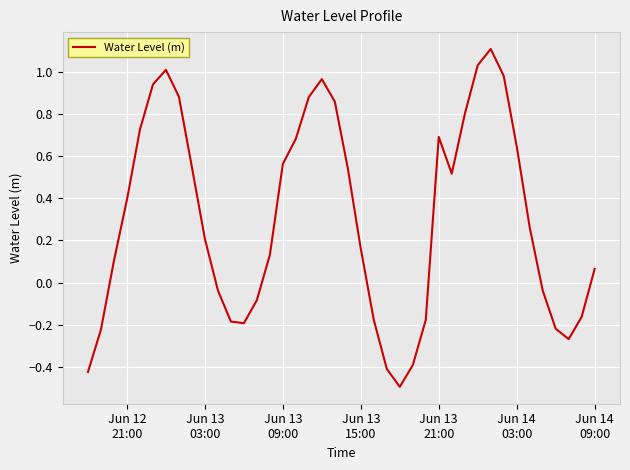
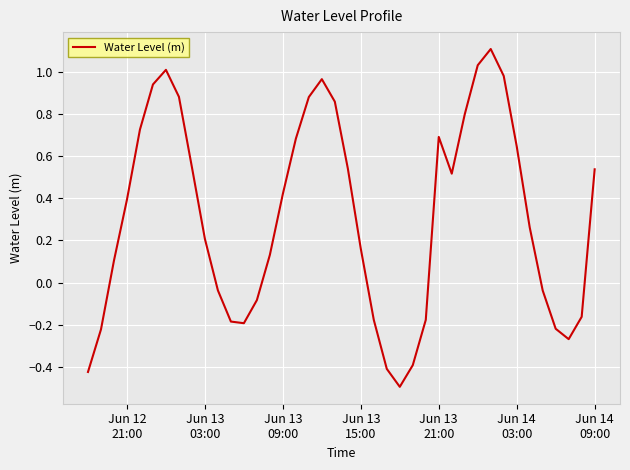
  {
    "Jun 12 21:00": 0.39,
    "Jun 13 03:00": 0.21,
-   "Jun 13 09:00": 0.56,
+   "Jun 13 09:00": 0.42,
    "Jun 13 15:00": 0.16,
    "Jun 13 21:00": 0.69,
    "Jun 14 03:00": 0.65,
-   "Jun 14 09:00": 0.07
+   "Jun 14 09:00": 0.54
  }
